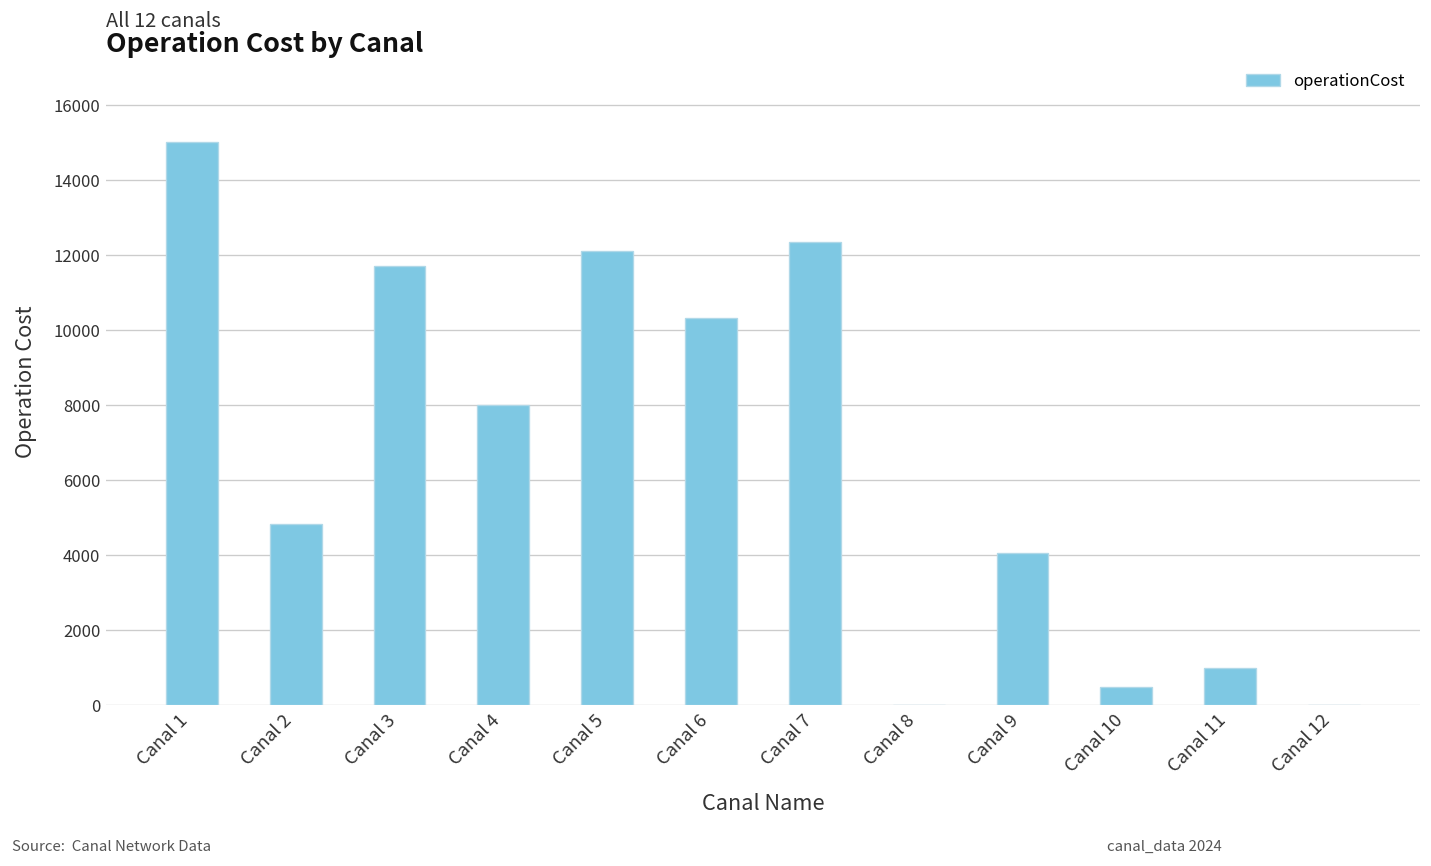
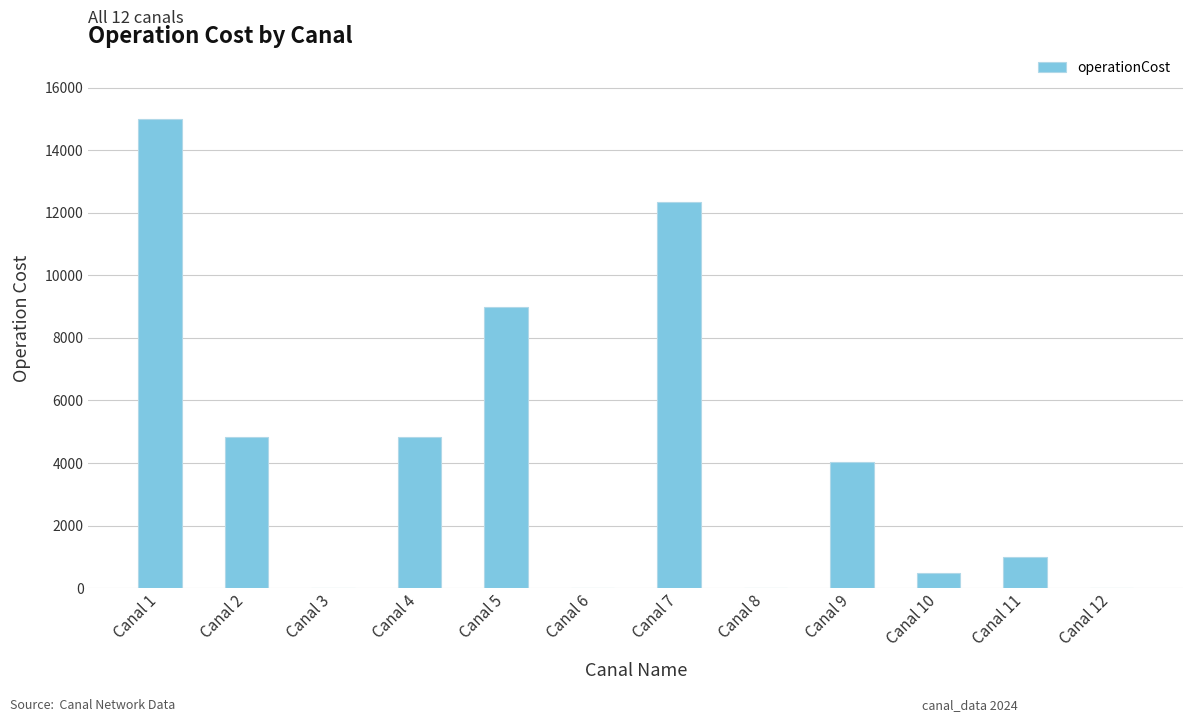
  {
    "Canal 1": 15000,
    "Canal 2": 4800,
-   "Canal 3": 11700,
-   "Canal 4": 8000,
-   "Canal 5": 12100,
-   "Canal 6": 10300,
+   "Canal 3": 0,
+   "Canal 4": 4800,
+   "Canal 5": 9000,
+   "Canal 6": 0,
    "Canal 7": 12300,
    "Canal 8": 0,
    "Canal 9": 4000,
    "Canal 10": 500,
    "Canal 11": 1000,
    "Canal 12": 0
  }
